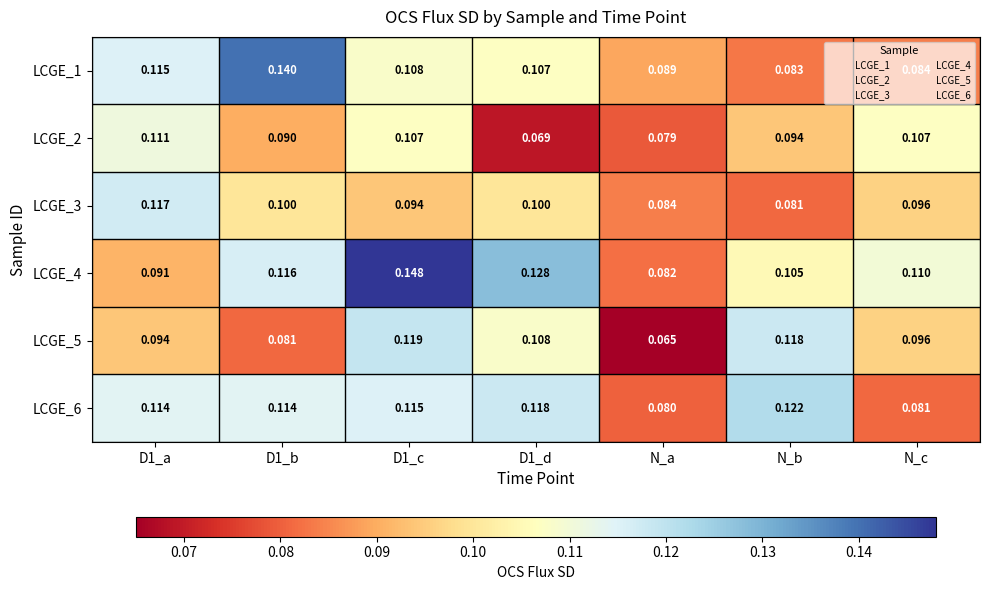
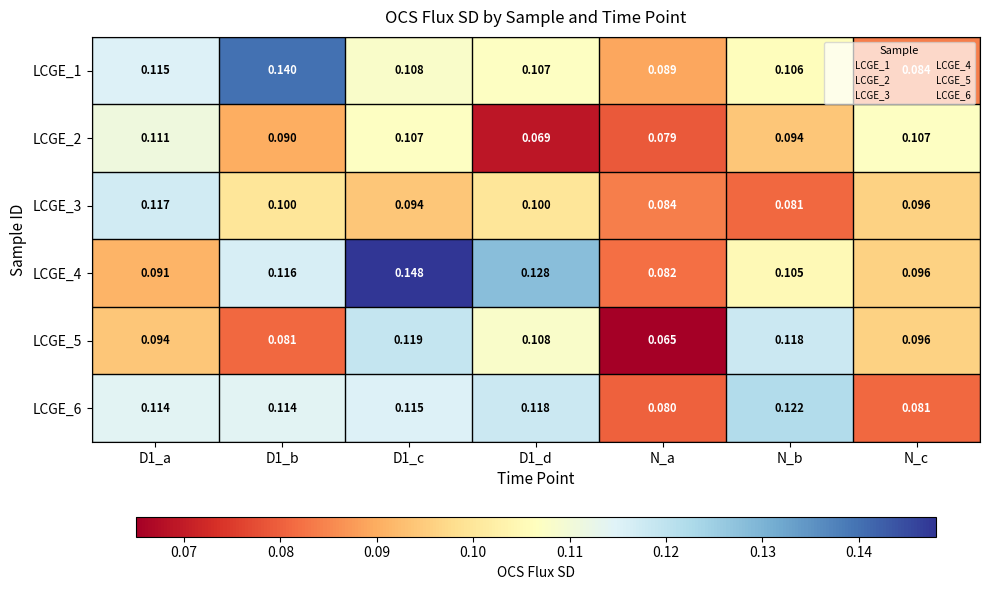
  {
    "LCGE_1": {
      "D1_a": 0.115,
      "D1_b": 0.140,
      "D1_c": 0.108,
      "D1_d": 0.107,
      "N_a": 0.089,
-     "N_b": 0.083
+     "N_b": 0.106
    },
    "LCGE_2": {
      "D1_a": 0.111,
      "D1_b": 0.090,
      "D1_c": 0.107,
      "D1_d": 0.069,
      "N_a": 0.079,
      "N_b": 0.094,
      "N_c": 0.107
    },
    "LCGE_3": {
      "D1_a": 0.117,
      "D1_b": 0.100,
      "D1_c": 0.094,
      "D1_d": 0.100,
      "N_a": 0.084,
      "N_b": 0.081,
      "N_c": 0.096
    },
    "LCGE_4": {
      "D1_a": 0.091,
      "D1_b": 0.116,
      "D1_c": 0.148,
      "D1_d": 0.128,
      "N_a": 0.082,
      "N_b": 0.105,
-     "N_c": 0.110
+     "N_c": 0.096
    },
    "LCGE_5": {
      "D1_a": 0.094,
      "D1_b": 0.081,
      "D1_c": 0.119,
      "D1_d": 0.108,
      "N_a": 0.065,
      "N_b": 0.118,
      "N_c": 0.096
    },
    "LCGE_6": {
      "D1_a": 0.114,
      "D1_b": 0.114,
      "D1_c": 0.115,
      "D1_d": 0.118,
      "N_a": 0.080,
      "N_b": 0.122,
      "N_c": 0.081
    }
  }
